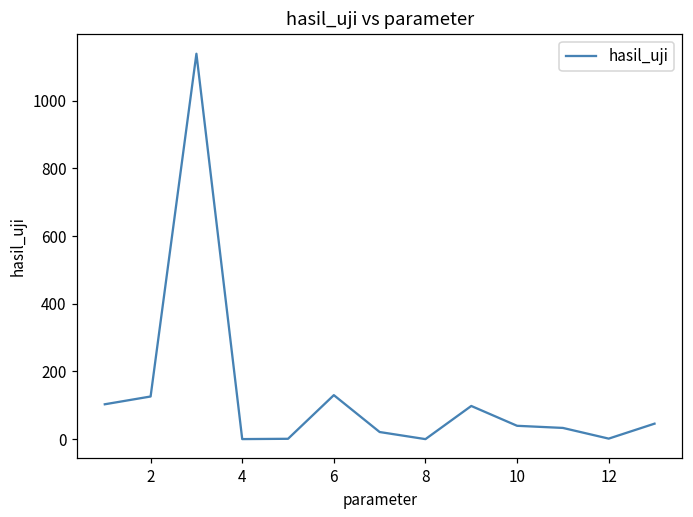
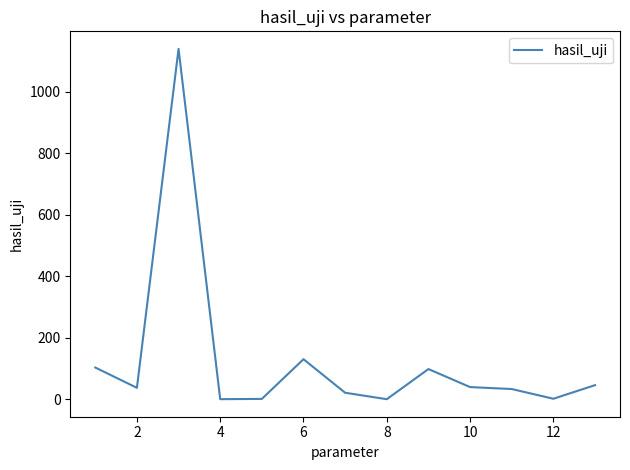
  {
-   "2": 130,
+   "2": 40,
    "4": 0,
    "6": 130,
    "8": 0,
    "10": 40,
    "12": 0
  }
